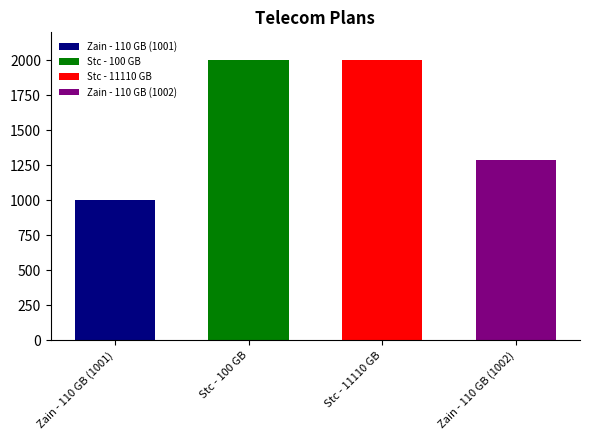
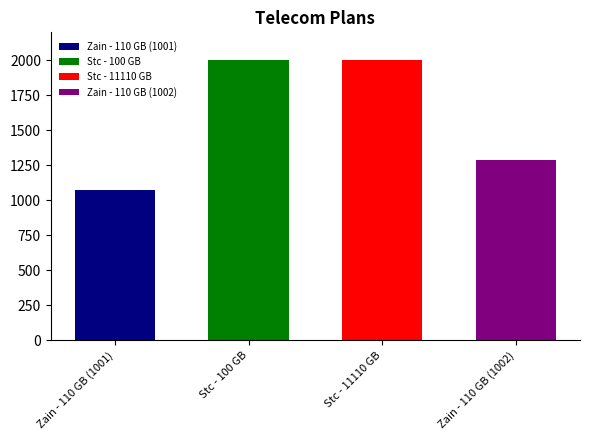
  {
-   "Zain - 110 GB (1001)": 1000,
+   "Zain - 110 GB (1001)": 1080,
    "Stc - 100 GB": 2000,
    "Stc - 11110 GB": 2000,
    "Zain - 110 GB (1002)": 1290
  }
